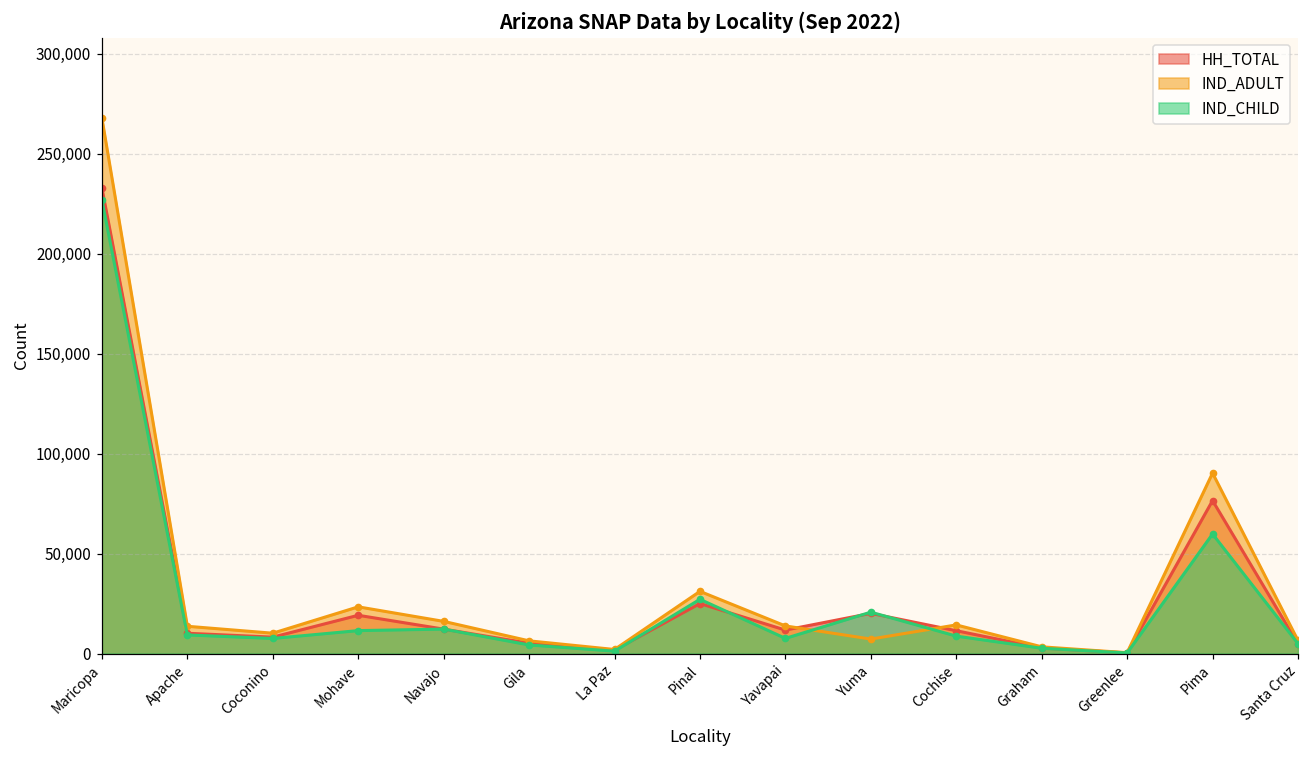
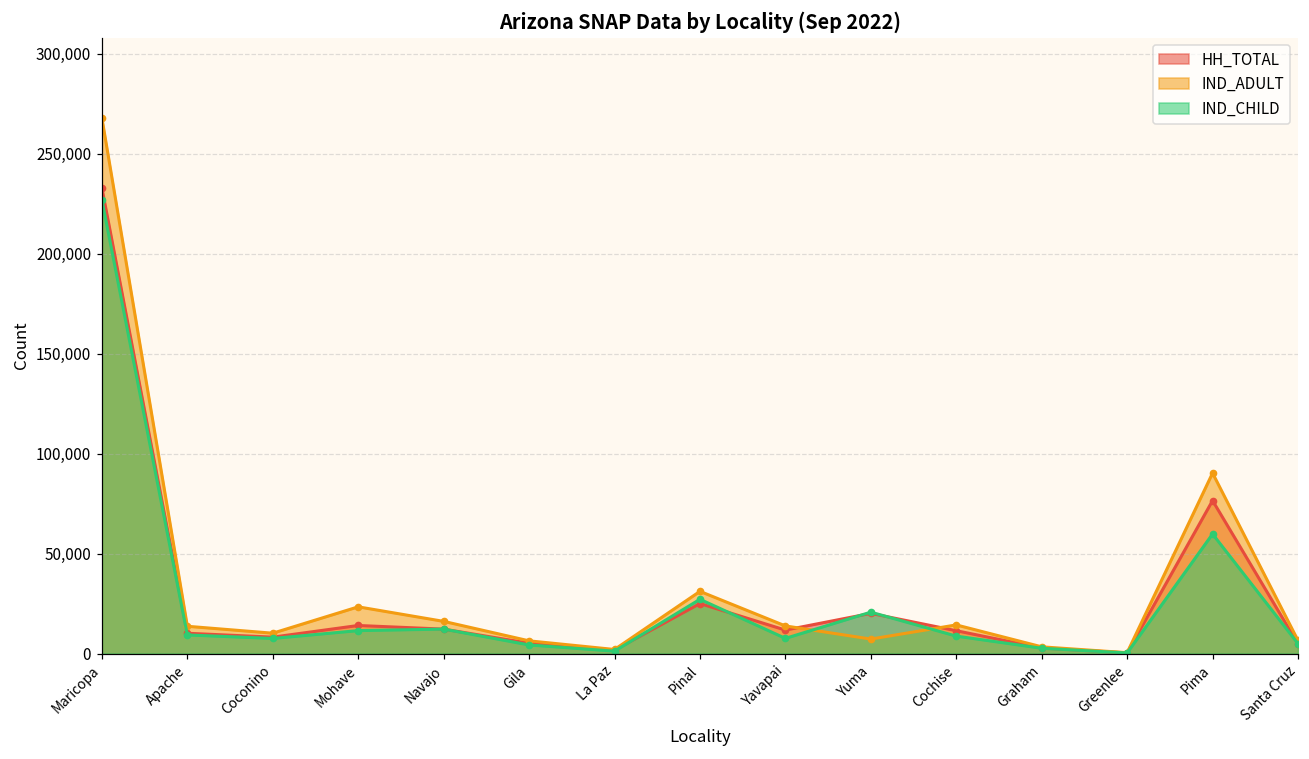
  {
    "HH_TOTAL": {
      "Maricopa": "233,000",
-     "Mohave": "19,000",
+     "Mohave": "14,000",
      "Pinal": "25,000",
      "Yavapai": "12,000",
      "Cochise": "11,000",
      "Pima": "77,000"
    },
    "IND_ADULT": {
      "Maricopa": "268,000",
      "Apache": "14,000",
      "Coconino": "10,000",
      "Mohave": "23,000",
      "Navajo": "16,000",
      "Pinal": "31,000",
      "Yavapai": "14,000",
      "Yuma": "7,000",
      "Cochise": "14,000",
      "Pima": "90,000",
      "Santa Cruz": "7,000"
    },
    "IND_CHILD": {
      "Maricopa": "227,000",
      "Mohave": "11,000",
      "Pinal": "27,000",
      "Yavapai": "8,000",
      "Cochise": "9,000",
      "Pima": "60,000"
    }
  }
